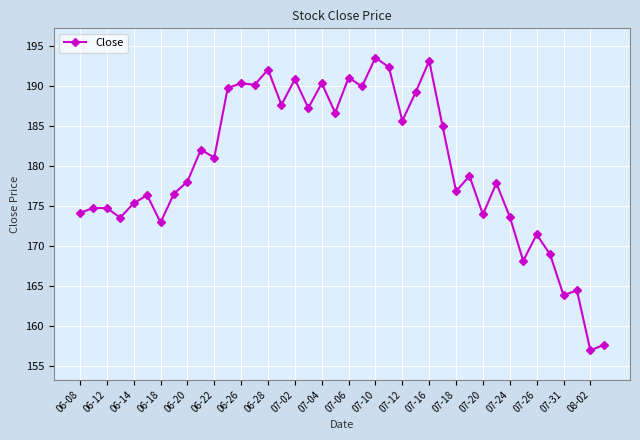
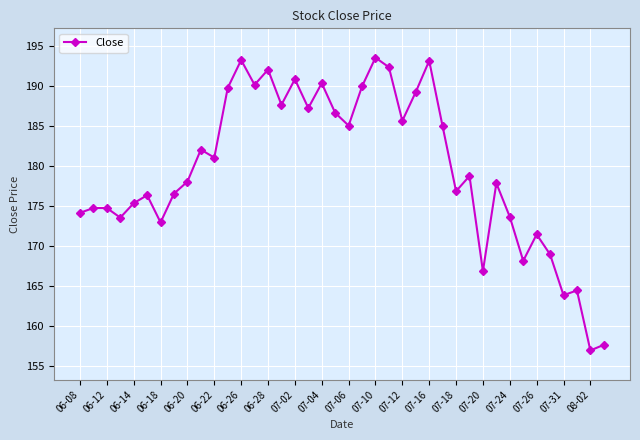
  {
    "06-08": 174,
    "06-12": 175,
    "06-14": 175,
    "06-18": 173,
    "06-20": 178,
    "06-22": 181,
-   "06-26": 190,
+   "06-26": 193,
    "06-28": 192,
    "07-02": 191,
    "07-04": 190,
-   "07-06": 191,
+   "07-06": 185,
    "07-10": 194,
    "07-12": 186,
    "07-16": 193,
    "07-18": 177,
-   "07-20": 174,
+   "07-20": 167,
    "07-24": 174,
    "07-26": 172,
    "07-31": 164,
    "08-02": 157
  }
